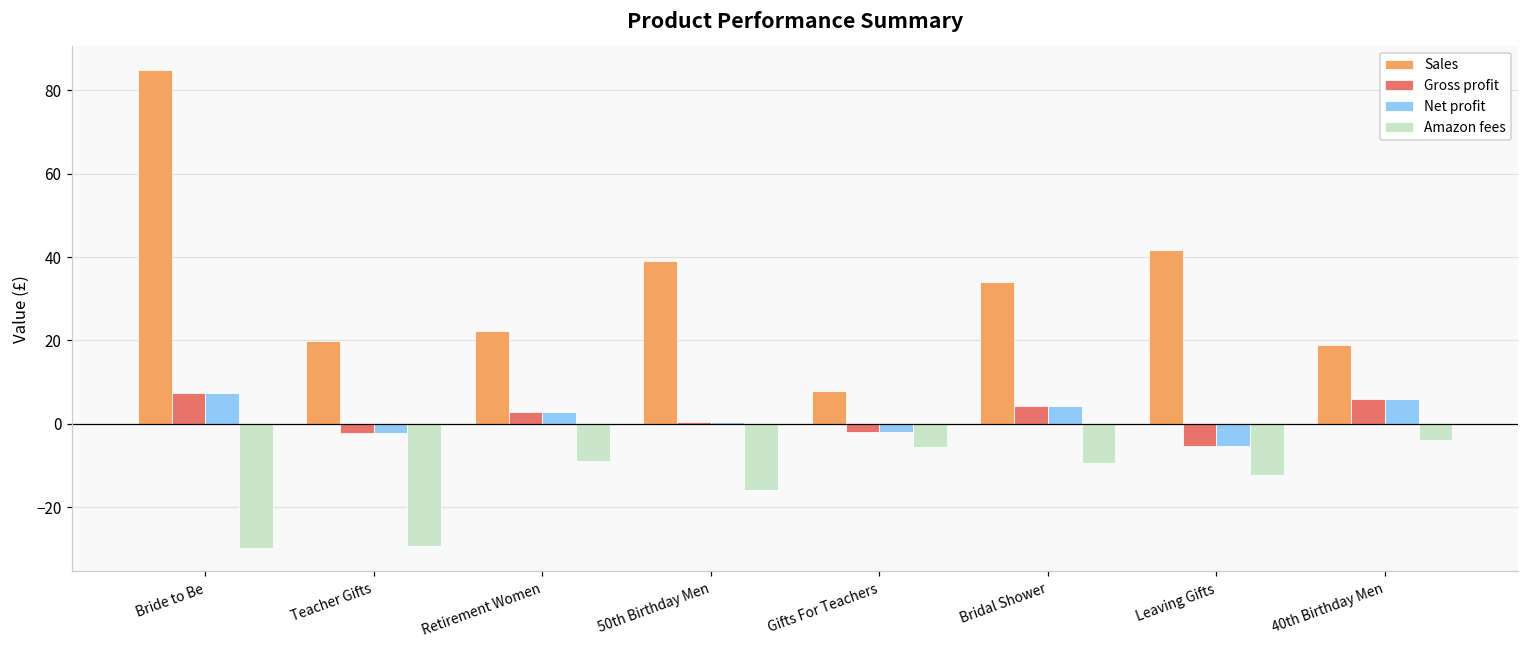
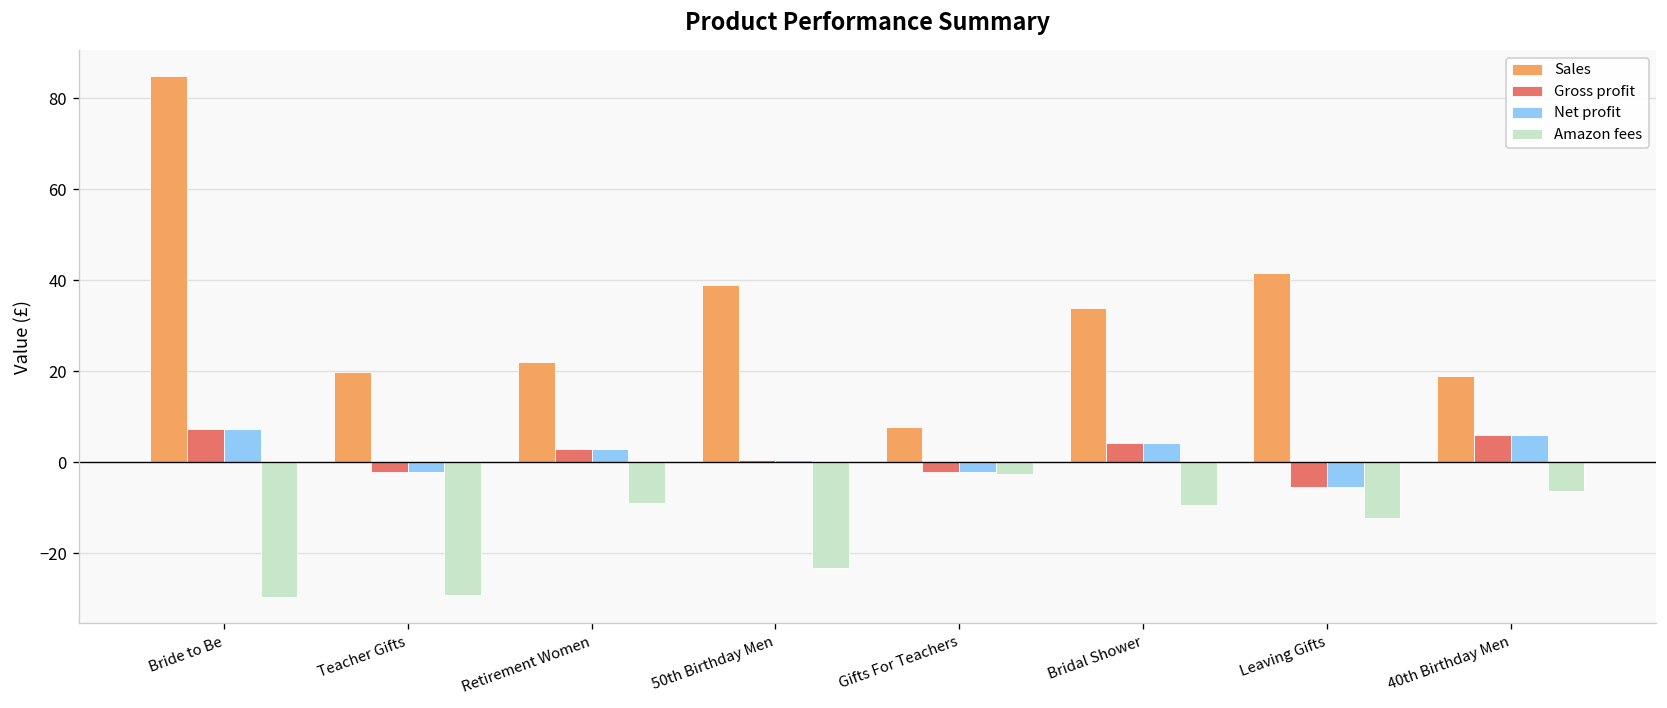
  {
    "Net profit": {
      "Bride to Be": 7,
      "Teacher Gifts": -2,
      "Retirement Women": 3,
      "Gifts For Teachers": -2,
      "Bridal Shower": 4,
      "Leaving Gifts": -5,
      "40th Birthday Men": 6
    },
    "Amazon fees": {
      "Bride to Be": -30,
      "Teacher Gifts": -29,
      "Retirement Women": -9,
-     "50th Birthday Men": -16,
-     "Gifts For Teachers": -5,
+     "50th Birthday Men": -23,
+     "Gifts For Teachers": -2,
      "Bridal Shower": -9,
      "Leaving Gifts": -12,
-     "40th Birthday Men": -4
+     "40th Birthday Men": -6
    }
  }
